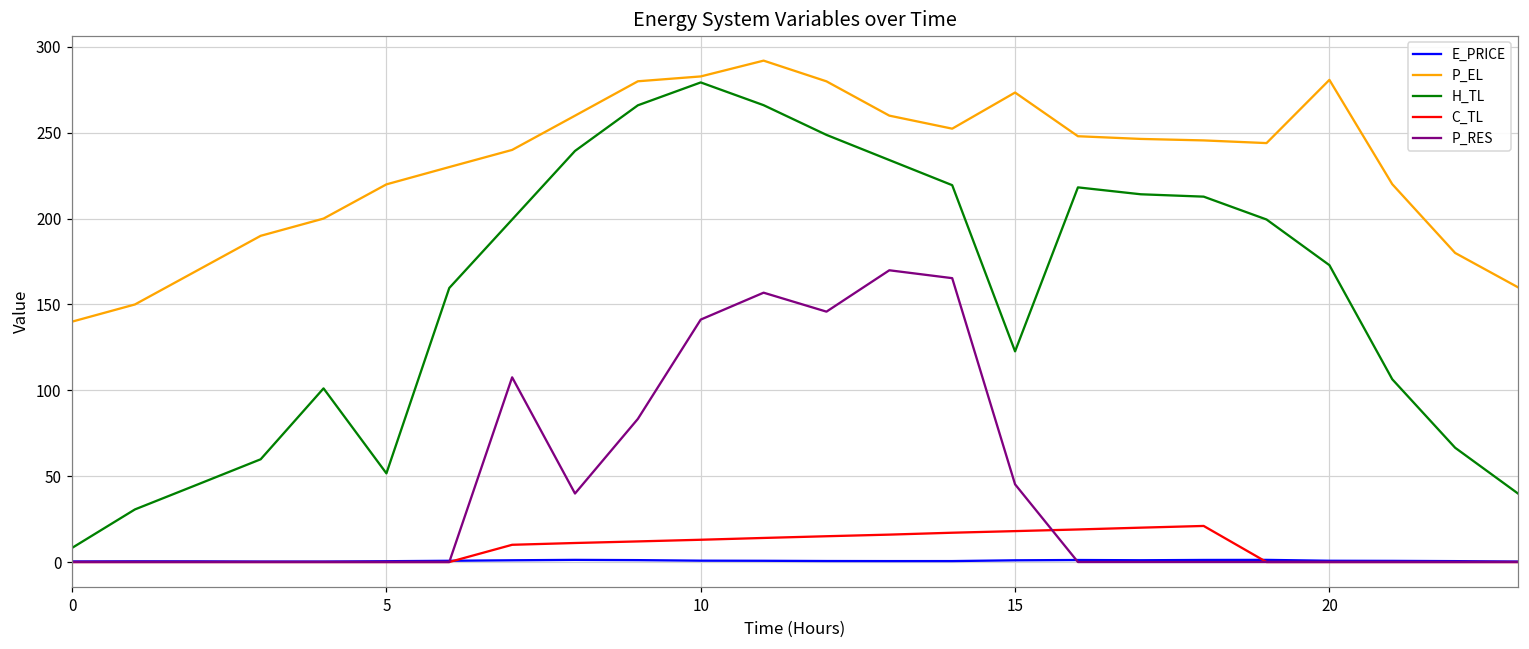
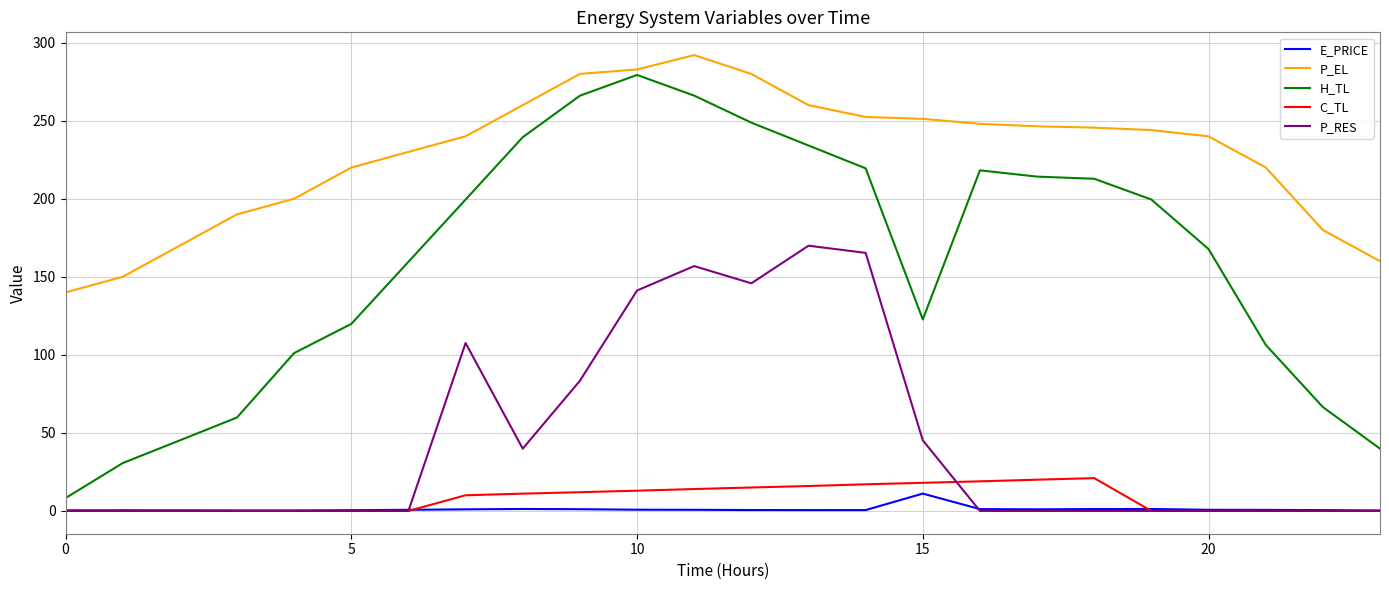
  {
    "E_PRICE": {
      "10": 1,
-     "15": 1
+     "15": 11
    },
    "P_EL": {
      "0": 140,
      "5": 220,
      "10": 283,
-     "15": 273,
-     "20": 281
+     "15": 251,
+     "20": 240
    },
    "H_TL": {
      "0": 8,
-     "5": 52,
+     "5": 120,
      "10": 279,
      "15": 123,
-     "20": 173
+     "20": 168
    },
    "C_TL": {
      "10": 13,
      "15": 18
    },
    "P_RES": {
      "10": 141,
      "15": 45
    }
  }
